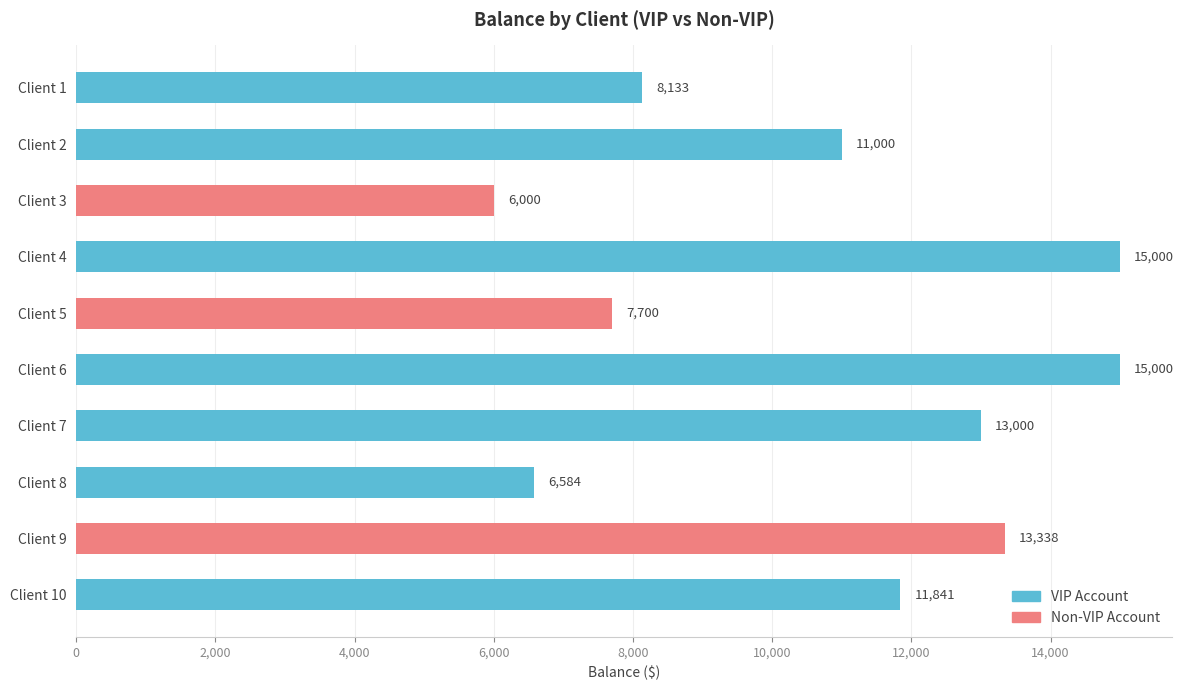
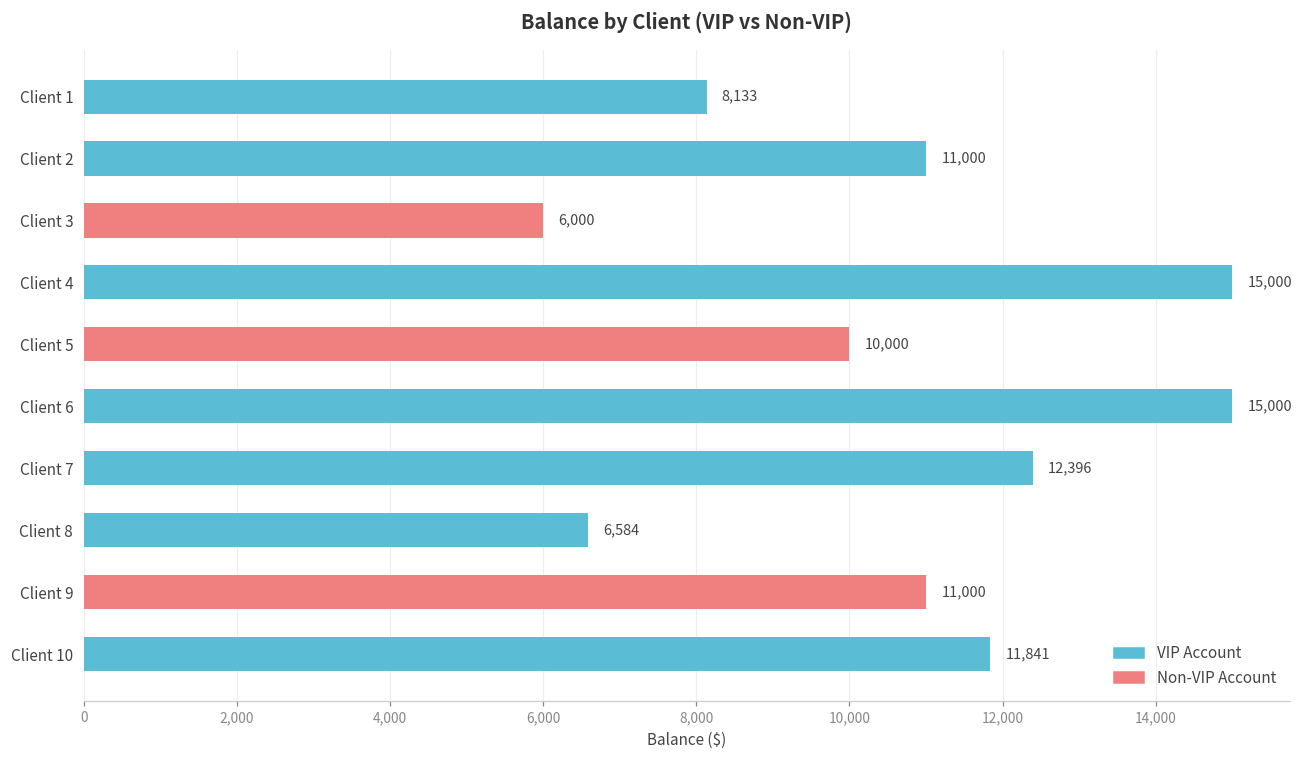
  {
    "Client 1": "8,133",
    "Client 2": "11,000",
    "Client 3": "6,000",
    "Client 4": "15,000",
-   "Client 5": "7,700",
+   "Client 5": "10,000",
    "Client 6": "15,000",
-   "Client 7": "13,000",
+   "Client 7": "12,396",
    "Client 8": "6,584",
-   "Client 9": "13,338",
+   "Client 9": "11,000",
    "Client 10": "11,841"
  }
